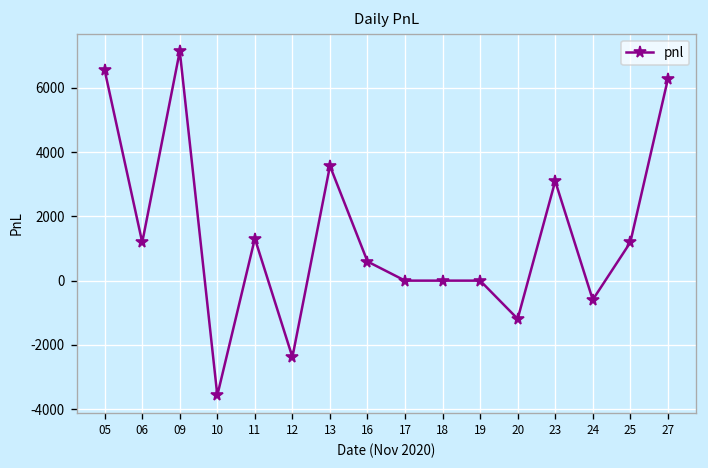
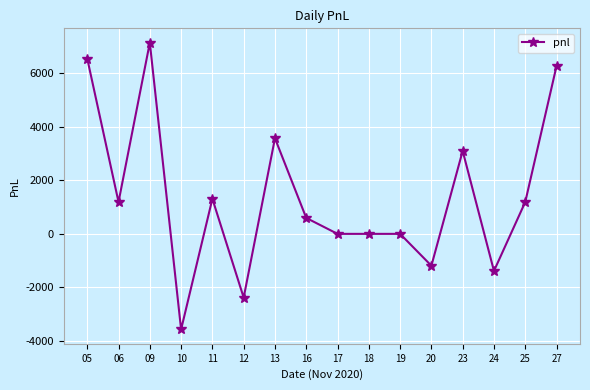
  {
    "05": 6500,
    "06": 1200,
    "09": 7100,
    "10": -3600,
    "11": 1300,
    "12": -2400,
    "13": 3600,
    "16": 600,
    "17": 0,
    "18": 0,
    "19": 0,
    "20": -1200,
    "23": 3100,
-   "24": -600,
+   "24": -1400,
    "25": 1200,
    "27": 6300
  }
